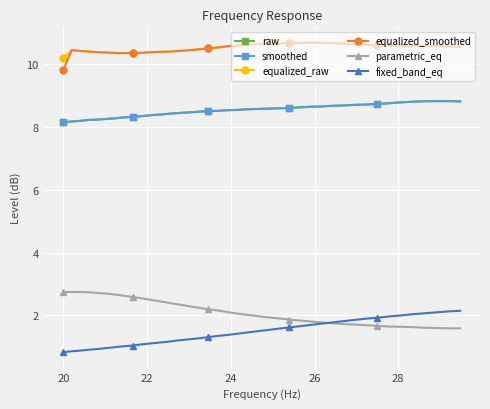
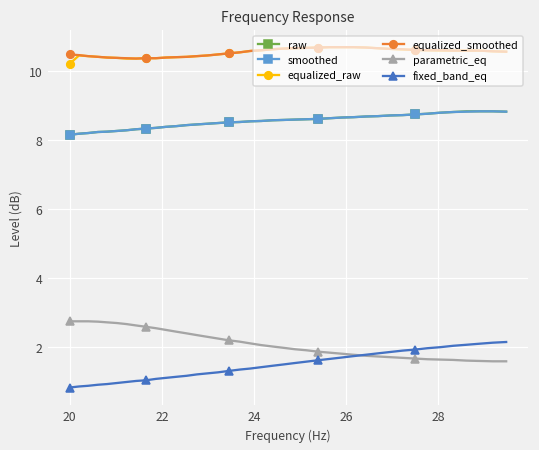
  {
    "equalized_raw": {
      "20": 10.2
    },
    "equalized_smoothed": {
-     "20": 9.8
+     "20": 10.5
    },
    "parametric_eq": {
      "20": 2.7
    }
  }
